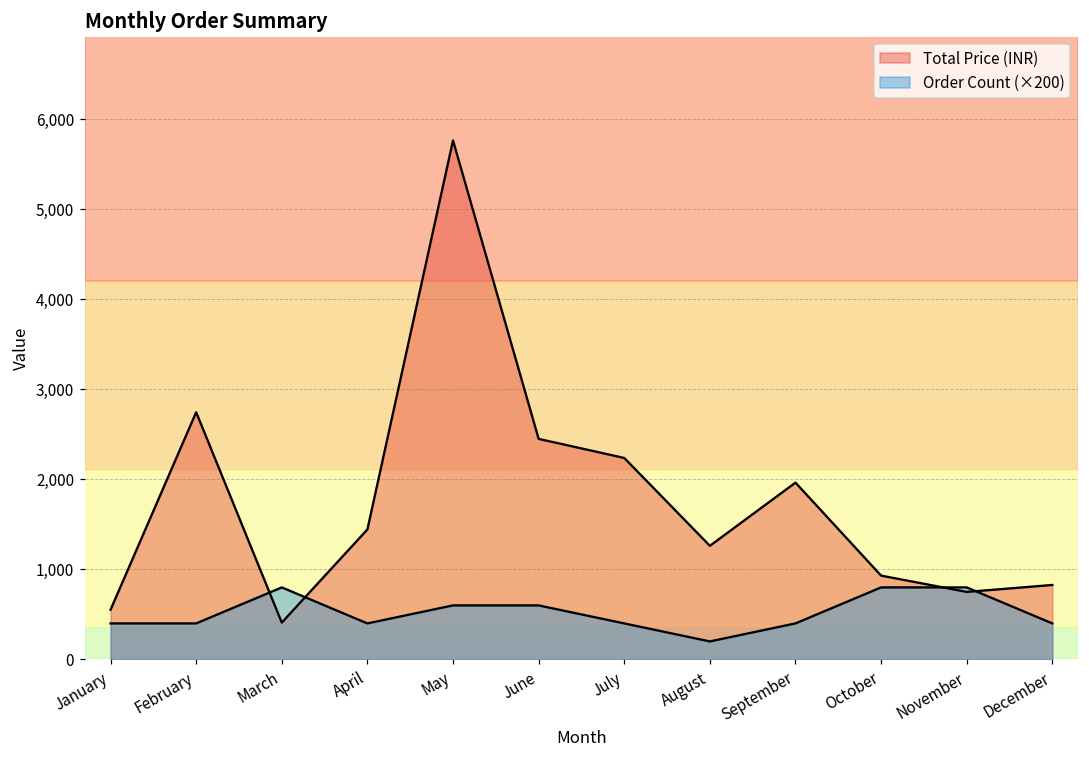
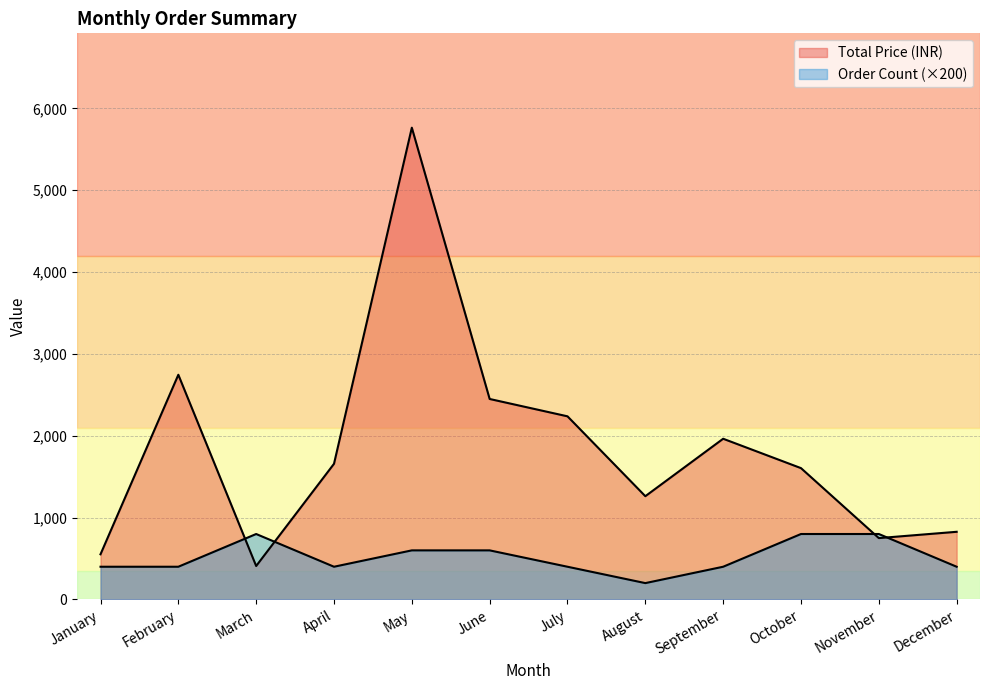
  {
    "Total Price (INR)": {
      "January": "600",
      "February": "2,700",
      "March": "400",
-     "April": "1,400",
+     "April": "1,700",
      "May": "5,800",
      "June": "2,500",
      "July": "2,200",
      "August": "1,300",
      "September": "2,000",
-     "October": "900",
+     "October": "1,600",
      "November": "800",
      "December": "800"
    },
    "Order Count (×200)": {
      "January": "400",
      "February": "400",
      "March": "800",
      "April": "400",
      "May": "600",
      "June": "600",
      "July": "400",
      "August": "200",
      "September": "400",
      "October": "800",
      "November": "800",
      "December": "400"
    }
  }
